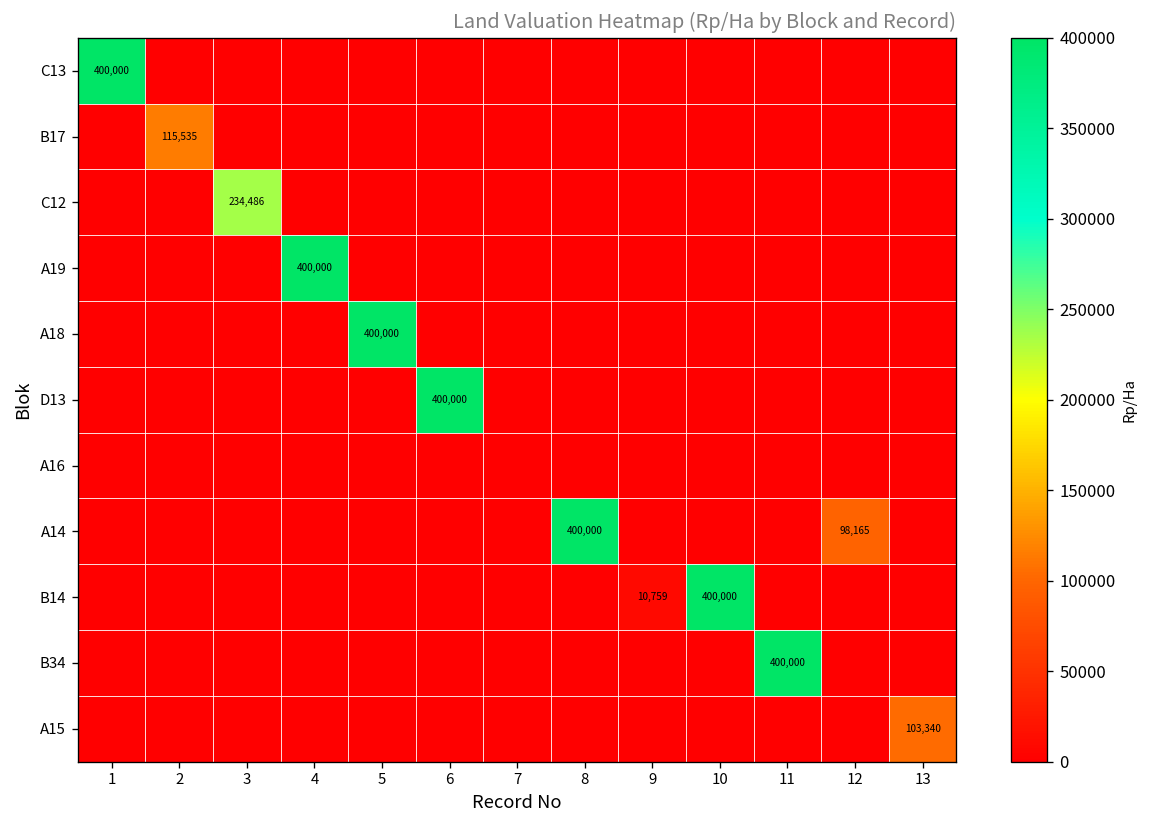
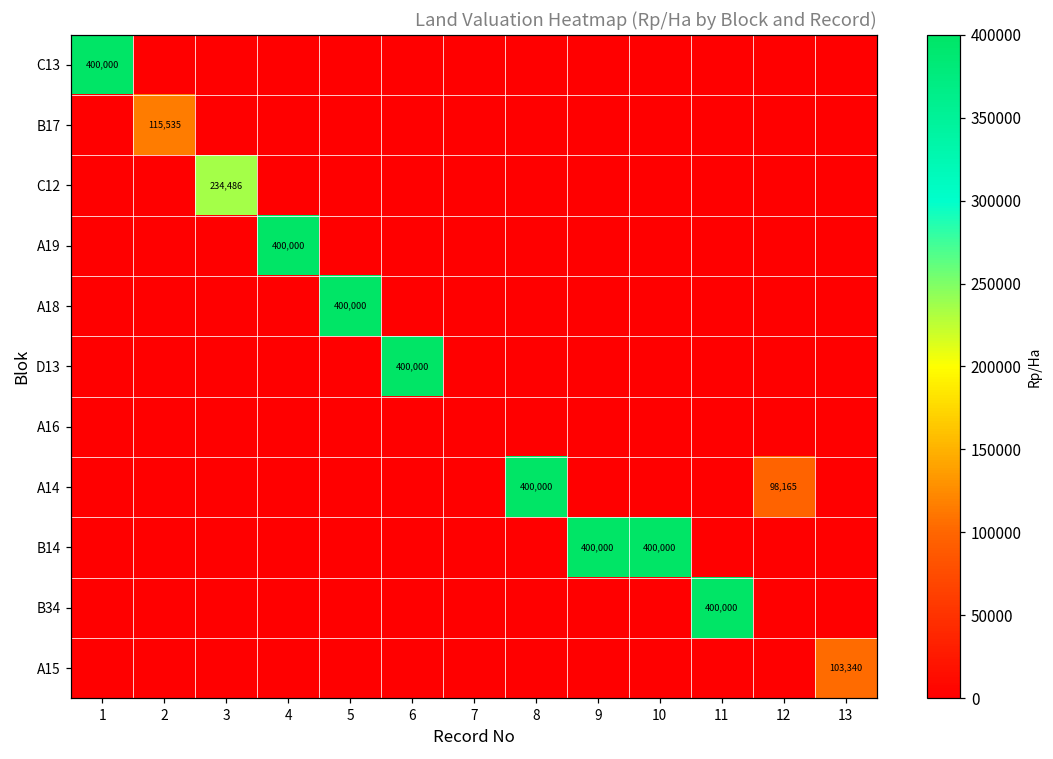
  {
    "C13": {
      "1": "400,000"
    },
    "B17": {
      "2": "115,535"
    },
    "C12": {
      "3": "234,486"
    },
    "A19": {
      "4": "400,000"
    },
    "A18": {
      "5": "400,000"
    },
    "D13": {
      "6": "400,000"
    },
    "A14": {
      "8": "400,000",
      "12": "98,165"
    },
    "B14": {
-     "9": "10,759",
+     "9": "400,000",
      "10": "400,000"
    },
    "B34": {
      "11": "400,000"
    },
    "A15": {
      "13": "103,340"
    }
  }
